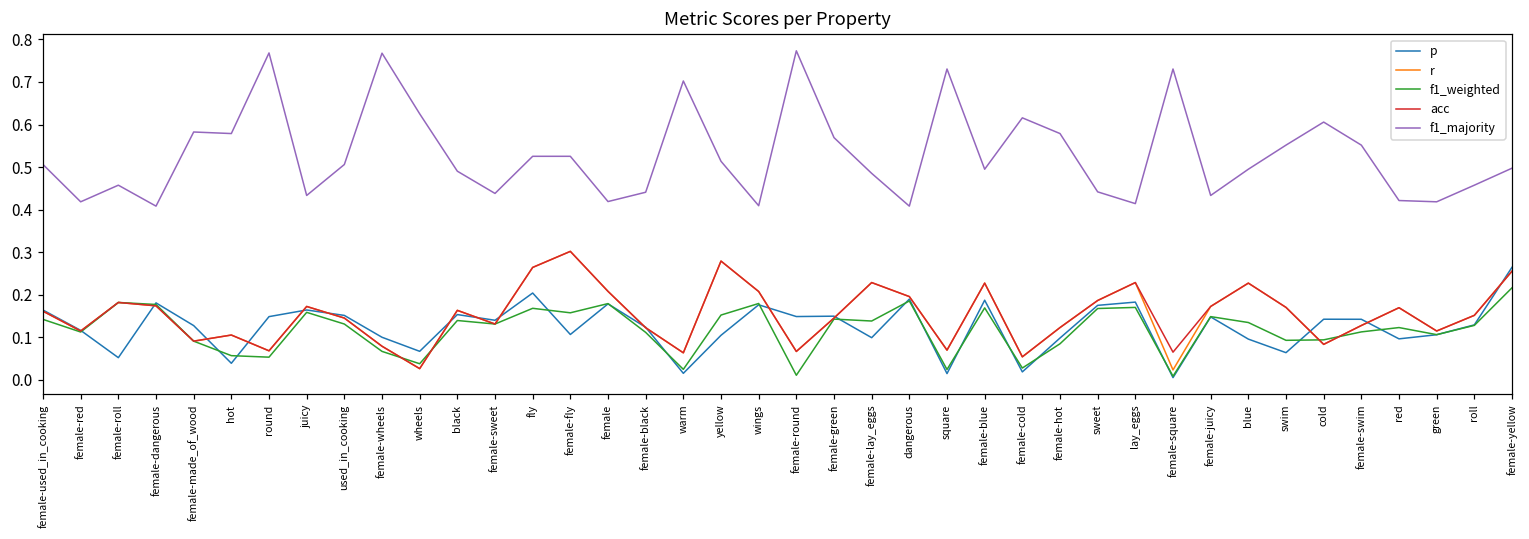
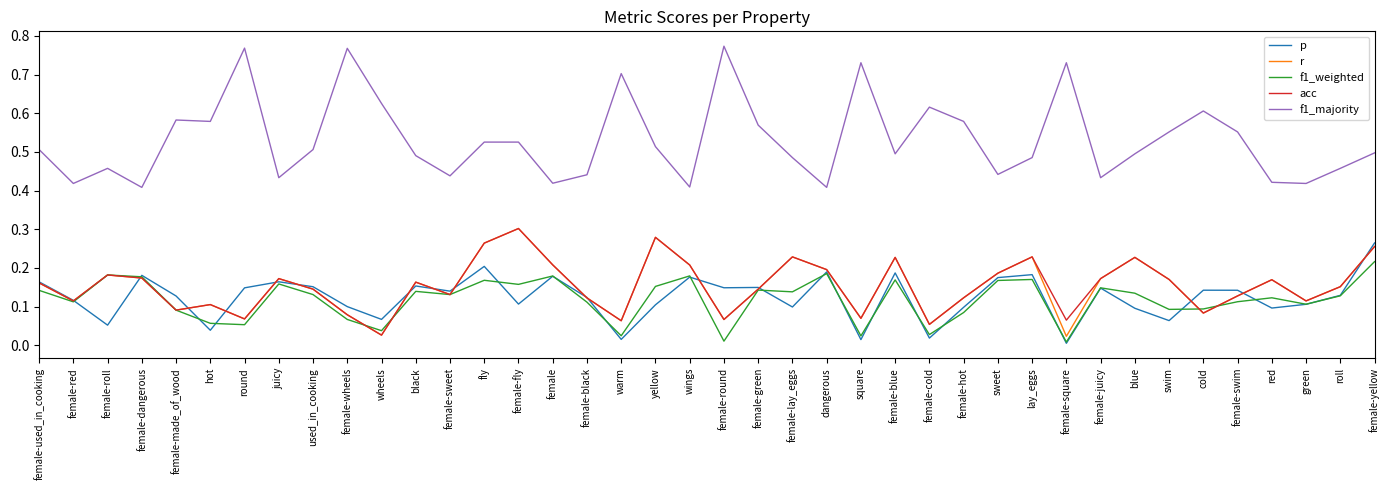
  {
    "p": {
      "female-roll": 0.05,
      "female-made_of_wood": 0.13,
      "hot": 0.04,
      "round": 0.15,
      "female-wheels": 0.10,
      "wheels": 0.07,
      "black": 0.15,
      "female-sweet": 0.14,
      "fly": 0.20,
      "female-fly": 0.11,
      "warm": 0.02,
      "yellow": 0.10,
      "female-round": 0.15,
      "female-lay_eggs": 0.10,
      "square": 0.01,
      "female-blue": 0.19,
      "female-cold": 0.02,
      "female-hot": 0.10,
      "sweet": 0.18,
      "lay_eggs": 0.18,
      "blue": 0.10,
      "swim": 0.06,
      "cold": 0.14,
      "female-swim": 0.14,
      "red": 0.10,
      "female-yellow": 0.26
    },
    "r": {
      "female-square": 0.02
    },
    "f1_weighted": {
      "female-used_in_cooking": 0.14,
      "hot": 0.06,
      "round": 0.05,
      "used_in_cooking": 0.13,
      "female-wheels": 0.07,
      "wheels": 0.04,
      "black": 0.14,
      "fly": 0.17,
      "female-fly": 0.16,
      "female-black": 0.11,
      "warm": 0.02,
      "yellow": 0.15,
      "female-round": 0.01,
      "female-lay_eggs": 0.14,
      "square": 0.02,
      "female-blue": 0.17,
      "female-cold": 0.03,
      "female-hot": 0.08,
      "sweet": 0.17,
      "lay_eggs": 0.17,
      "blue": 0.13,
      "swim": 0.09,
      "cold": 0.09,
      "female-swim": 0.11,
      "red": 0.12,
      "female-yellow": 0.22
    },
    "acc": {
      "female-square": 0.06
    },
    "f1_majority": {
      "female-used_in_cooking": 0.51,
      "female-red": 0.42,
      "female-roll": 0.46,
      "female-dangerous": 0.41,
      "female-made_of_wood": 0.58,
      "hot": 0.58,
      "round": 0.77,
      "juicy": 0.43,
      "used_in_cooking": 0.51,
      "female-wheels": 0.77,
      "wheels": 0.63,
      "black": 0.49,
      "female-sweet": 0.44,
      "fly": 0.53,
      "female-fly": 0.53,
      "female": 0.42,
      "female-black": 0.44,
      "warm": 0.70,
      "yellow": 0.51,
      "wings": 0.41,
      "female-round": 0.77,
      "female-green": 0.57,
      "female-lay_eggs": 0.49,
      "dangerous": 0.41,
      "square": 0.73,
      "female-blue": 0.49,
      "female-cold": 0.62,
      "female-hot": 0.58,
      "sweet": 0.44,
-     "lay_eggs": 0.41,
+     "lay_eggs": 0.49,
      "female-square": 0.73,
      "female-juicy": 0.43,
      "blue": 0.49,
      "swim": 0.55,
      "cold": 0.61,
      "female-swim": 0.55,
      "red": 0.42,
      "green": 0.42,
      "roll": 0.46,
      "female-yellow": 0.50
    }
  }
